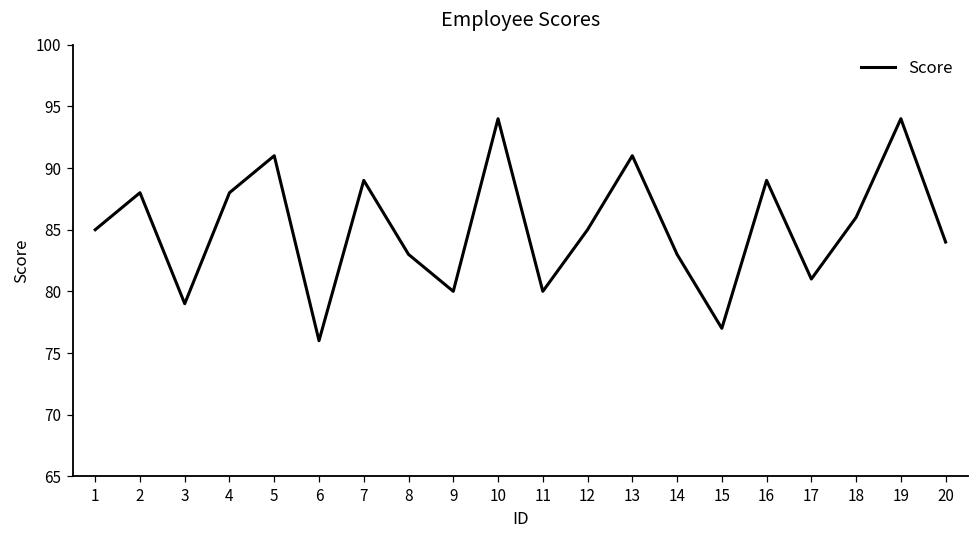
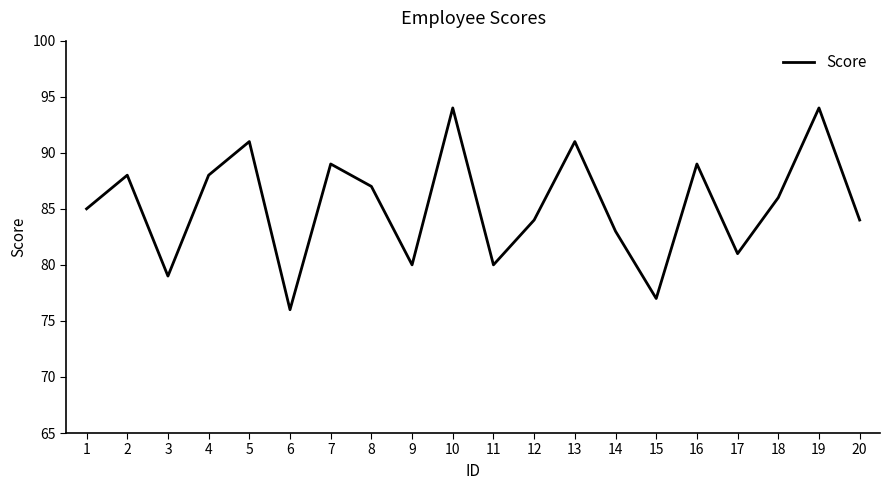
  {
    "1": 85,
    "2": 88,
    "3": 79,
    "4": 88,
    "5": 91,
    "6": 76,
    "7": 89,
-   "8": 83,
+   "8": 87,
    "9": 80,
    "10": 94,
    "11": 80,
-   "12": 85,
+   "12": 84,
    "13": 91,
    "14": 83,
    "15": 77,
    "16": 89,
    "17": 81,
    "18": 86,
    "19": 94,
    "20": 84
  }
